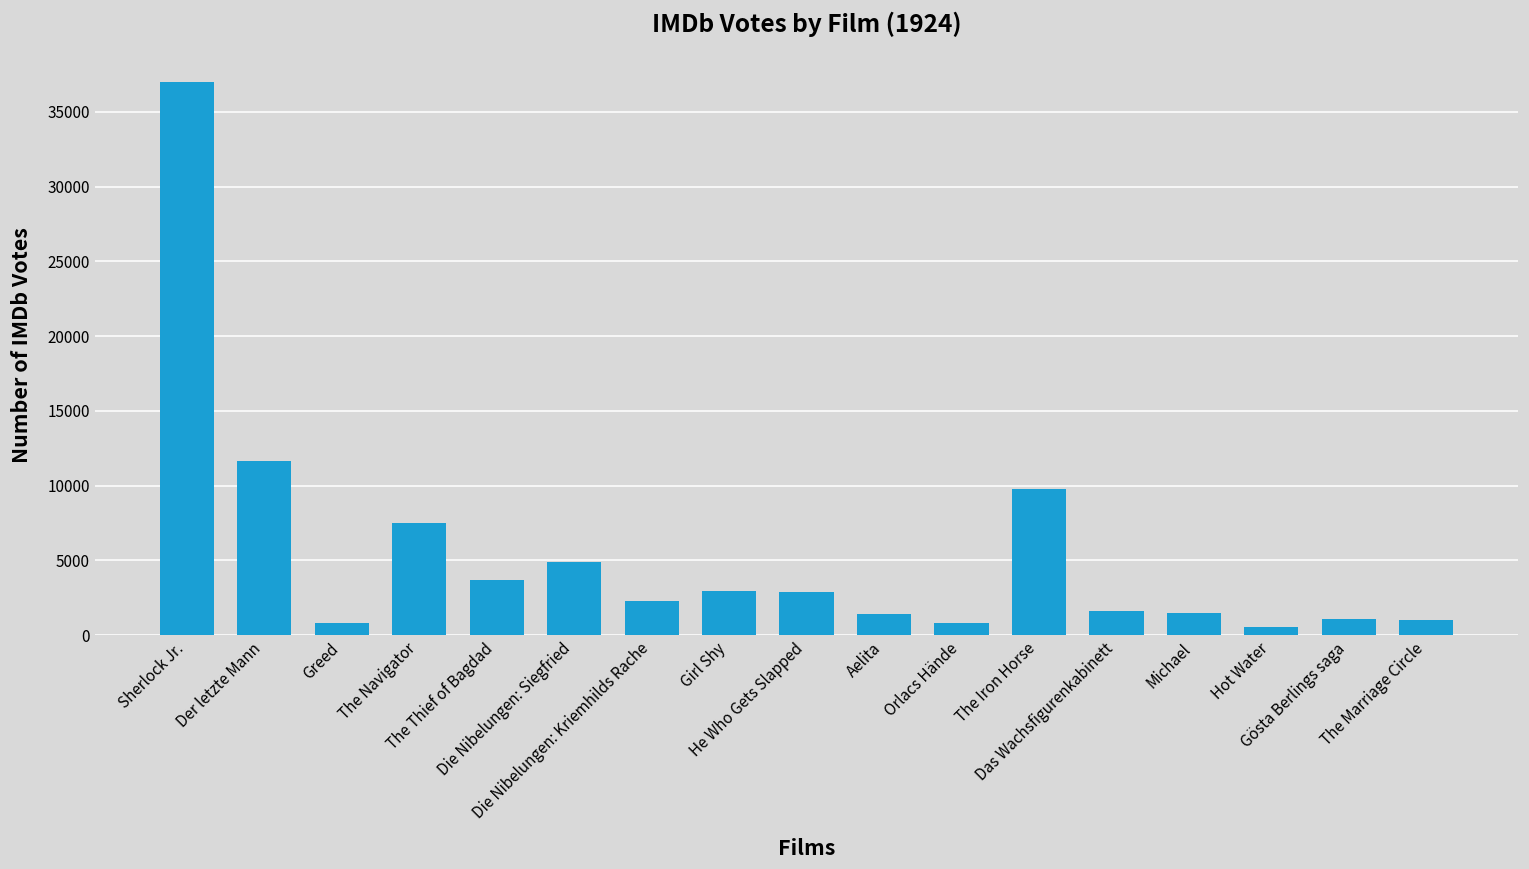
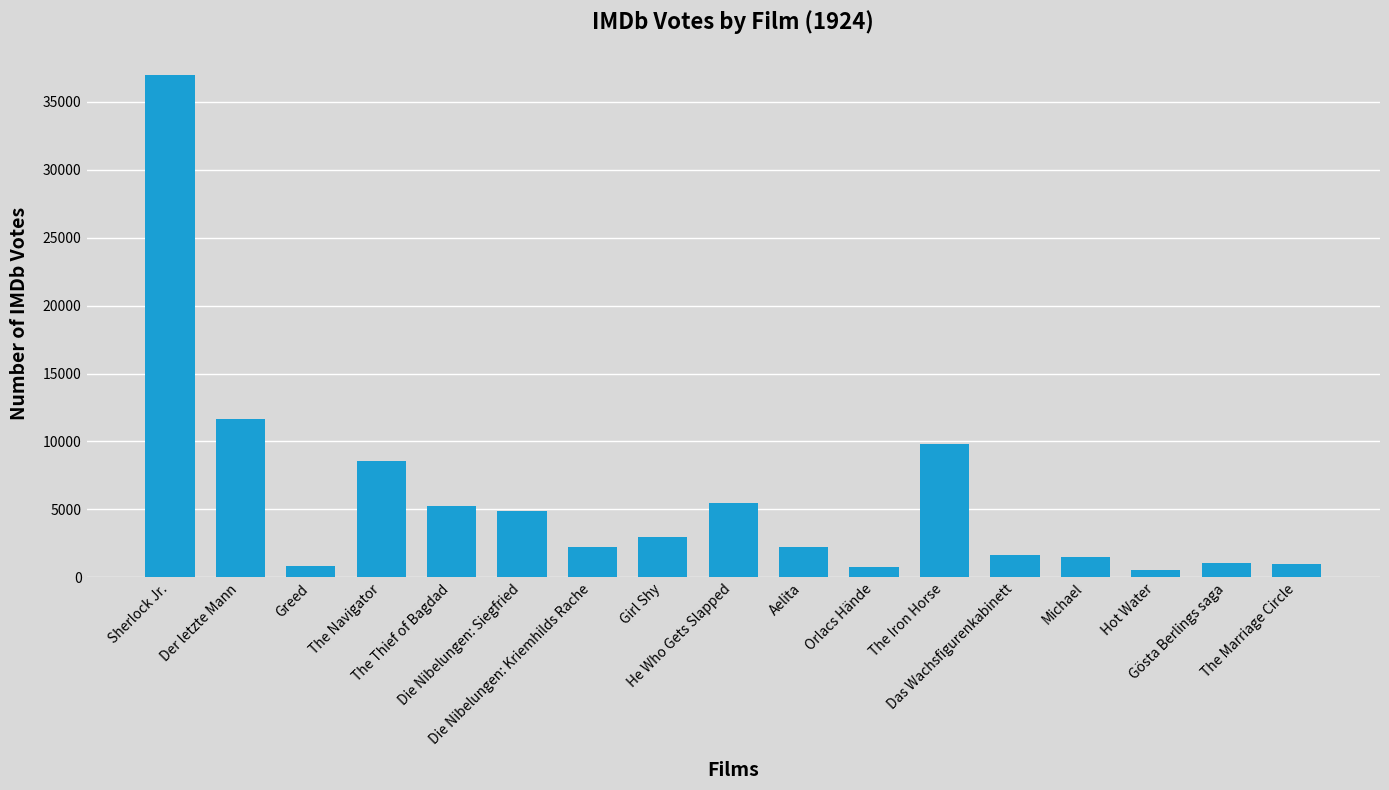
  {
    "Sherlock Jr.": 37000,
    "Der letzte Mann": 11700,
    "Greed": 800,
-   "The Navigator": 7500,
-   "The Thief of Bagdad": 3700,
+   "The Navigator": 8600,
+   "The Thief of Bagdad": 5300,
    "Die Nibelungen: Siegfried": 4900,
    "Die Nibelungen: Kriemhilds Rache": 2300,
    "Girl Shy": 3000,
-   "He Who Gets Slapped": 2900,
-   "Aelita": 1400,
+   "He Who Gets Slapped": 5500,
+   "Aelita": 2300,
    "Orlacs Hände": 800,
    "The Iron Horse": 9800,
    "Das Wachsfigurenkabinett": 1600,
    "Michael": 1500,
    "Hot Water": 500,
    "Gösta Berlings saga": 1000,
    "The Marriage Circle": 1000
  }
